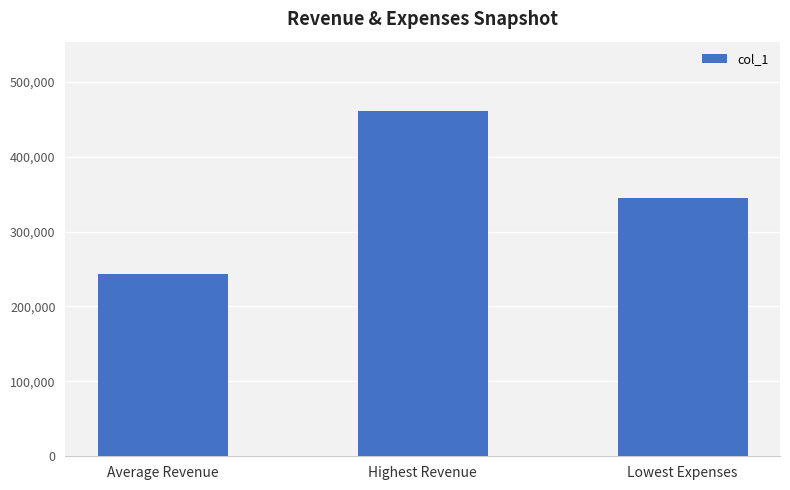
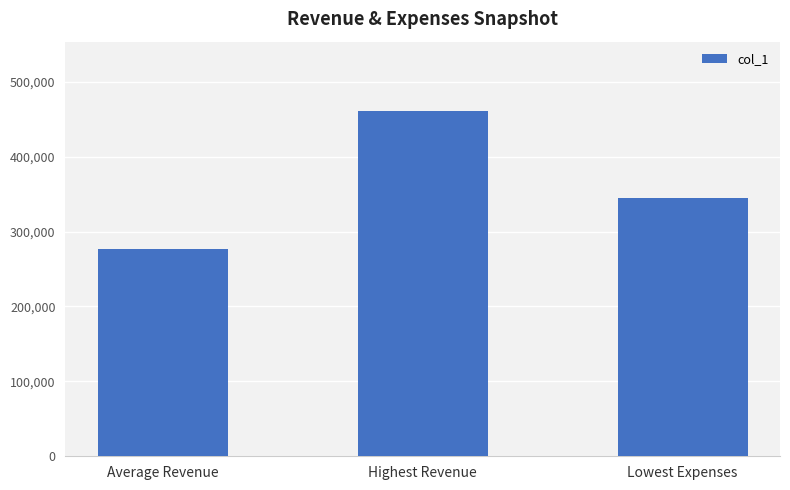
  {
-   "Average Revenue": "240,000",
+   "Average Revenue": "280,000",
    "Highest Revenue": "460,000",
    "Lowest Expenses": "350,000"
  }
